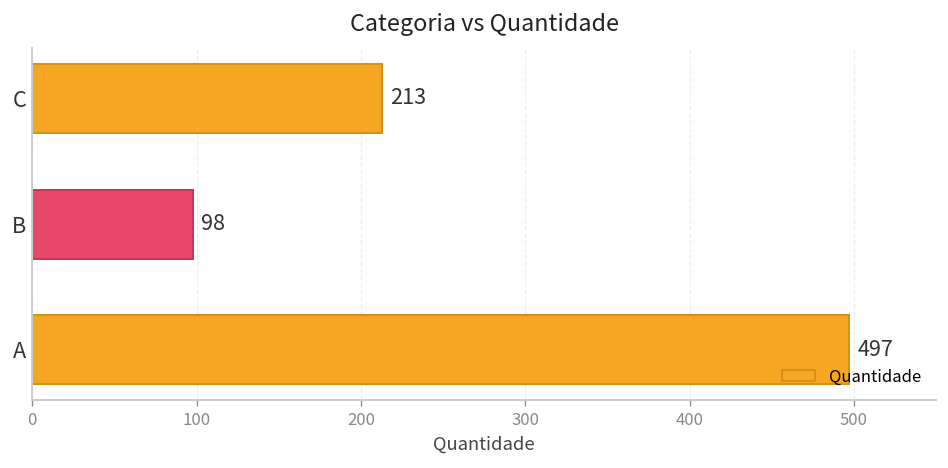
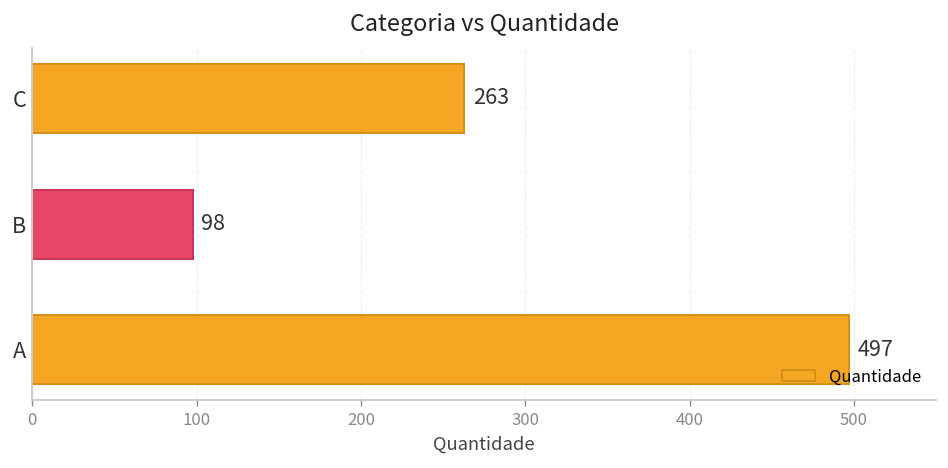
  {
-   "C": 213,
+   "C": 263,
    "B": 98,
    "A": 497
  }
